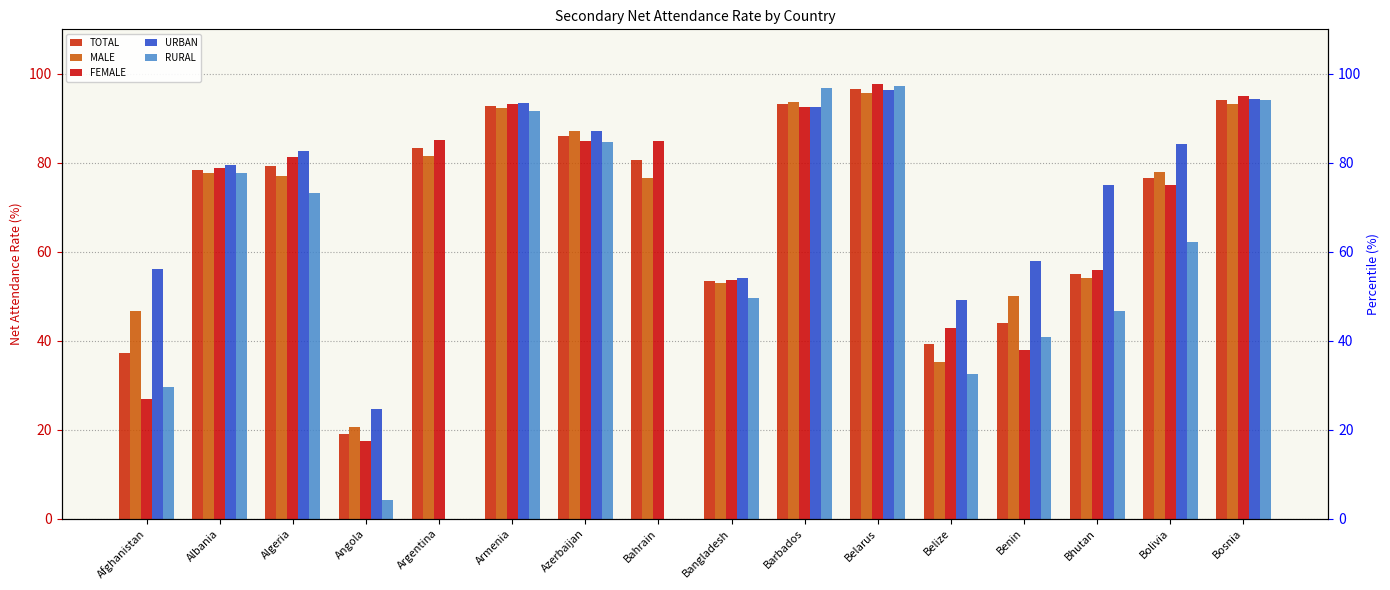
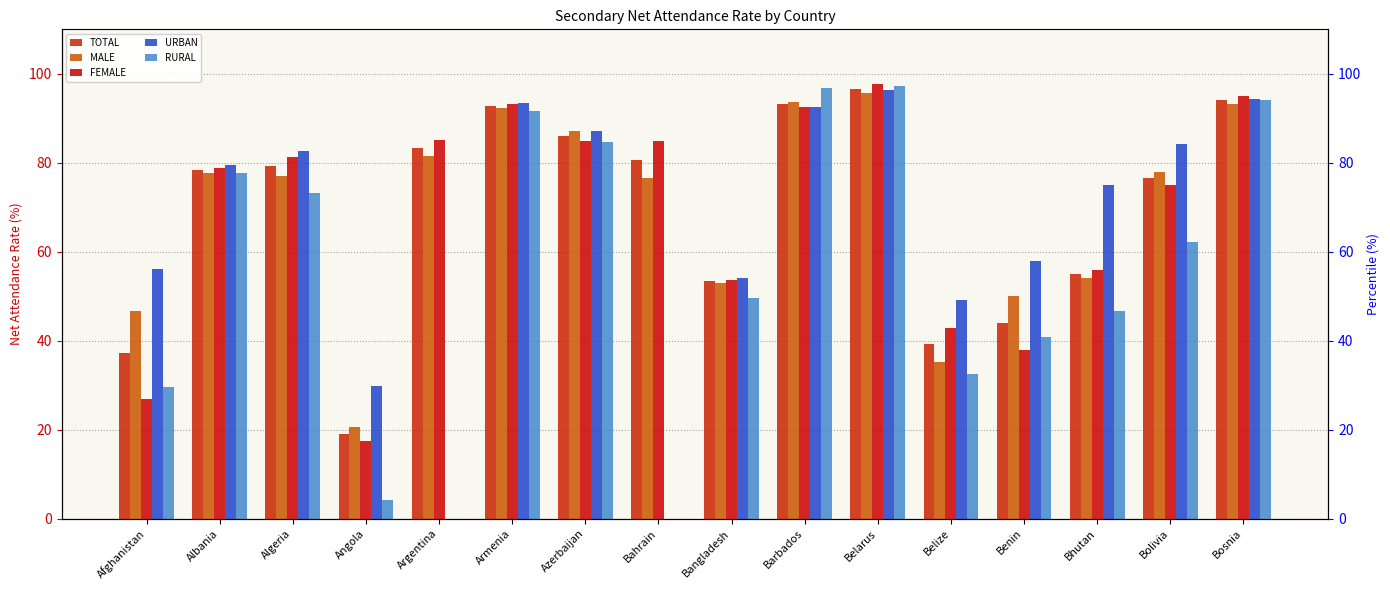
  {
    "URBAN": {
      "Afghanistan": 56,
      "Albania": 80,
      "Algeria": 83,
-     "Angola": 25,
+     "Angola": 30,
      "Argentina": 0,
      "Armenia": 93,
      "Azerbaijan": 87,
      "Bahrain": 0,
      "Bangladesh": 54,
      "Barbados": 93,
      "Belarus": 96,
      "Belize": 49,
      "Benin": 58,
      "Bhutan": 75,
      "Bolivia": 84,
      "Bosnia": 94
    },
    "RURAL": {
      "Afghanistan": 30,
      "Albania": 78,
      "Algeria": 73,
      "Angola": 4,
      "Argentina": 0,
      "Armenia": 92,
      "Azerbaijan": 85,
      "Bahrain": 0,
      "Bangladesh": 50,
      "Barbados": 97,
      "Belarus": 97,
      "Belize": 32,
      "Benin": 41,
      "Bhutan": 47,
      "Bolivia": 62,
      "Bosnia": 94
    }
  }
